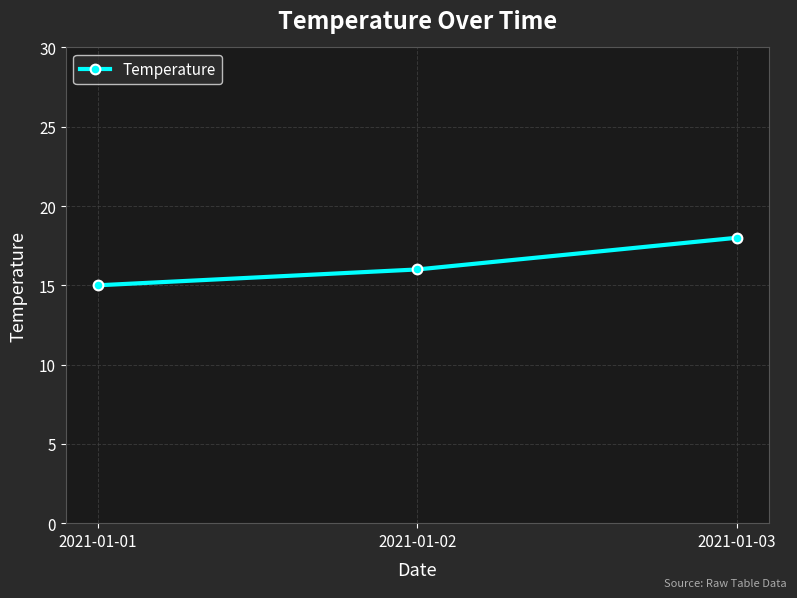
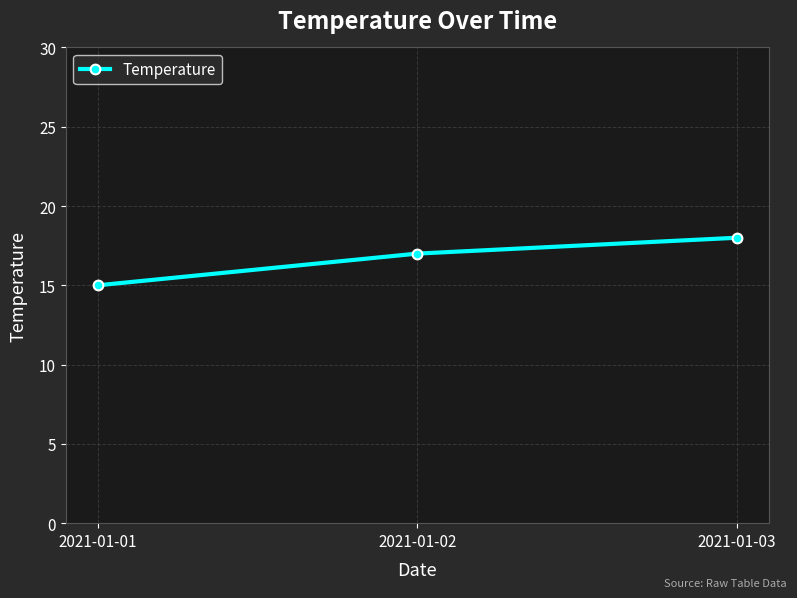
  {
    "2021-01-01": 15,
-   "2021-01-02": 16,
+   "2021-01-02": 17,
    "2021-01-03": 18
  }
